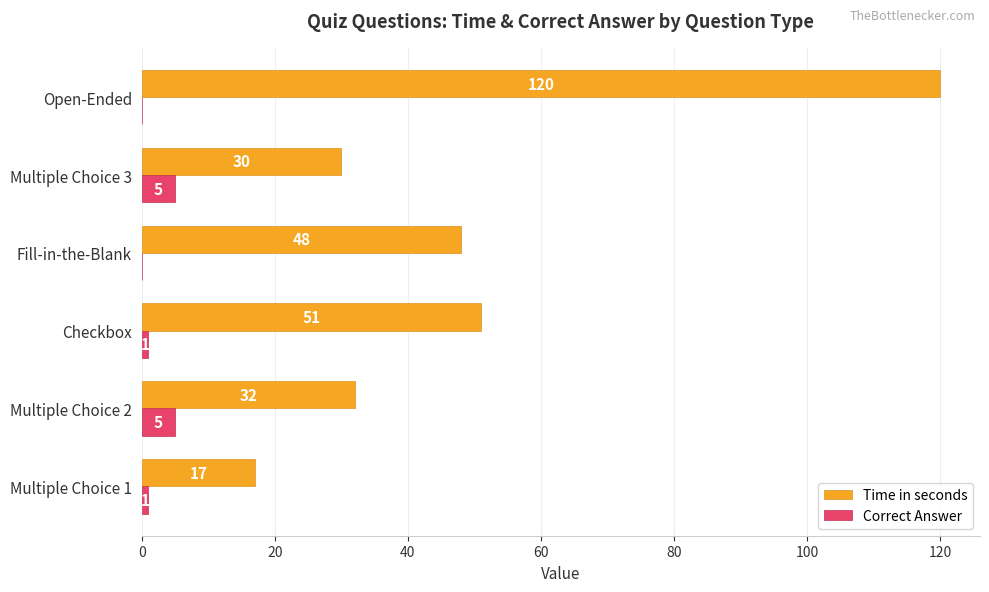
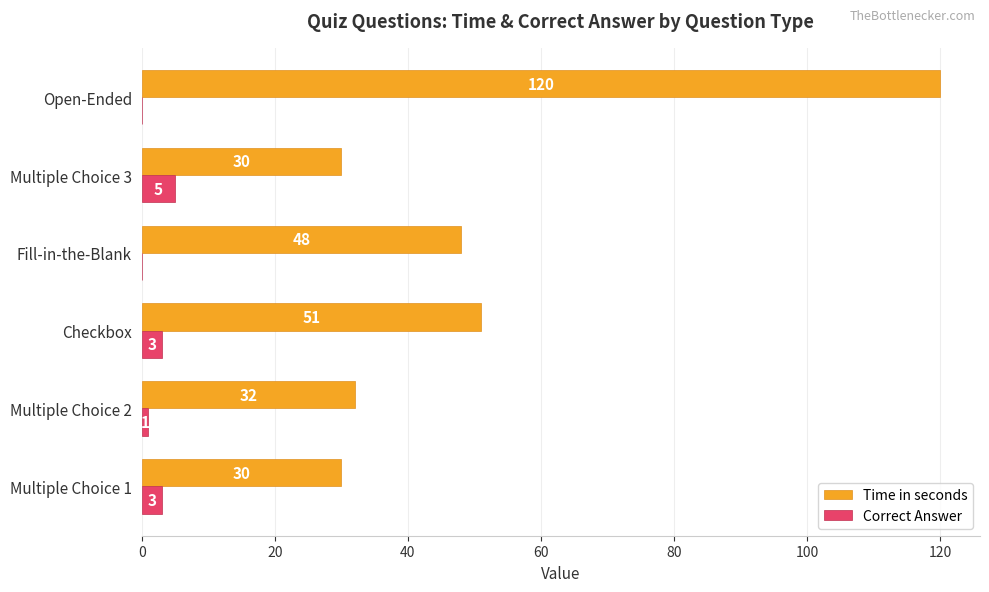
  {
    "Time in seconds": {
      "Open-Ended": 120,
      "Multiple Choice 3": 30,
      "Fill-in-the-Blank": 48,
      "Checkbox": 51,
      "Multiple Choice 2": 32,
-     "Multiple Choice 1": 17
+     "Multiple Choice 1": 30
    },
    "Correct Answer": {
      "Multiple Choice 3": 5,
-     "Checkbox": 1,
-     "Multiple Choice 2": 5,
-     "Multiple Choice 1": 1
+     "Checkbox": 3,
+     "Multiple Choice 2": 1,
+     "Multiple Choice 1": 3
    }
  }
